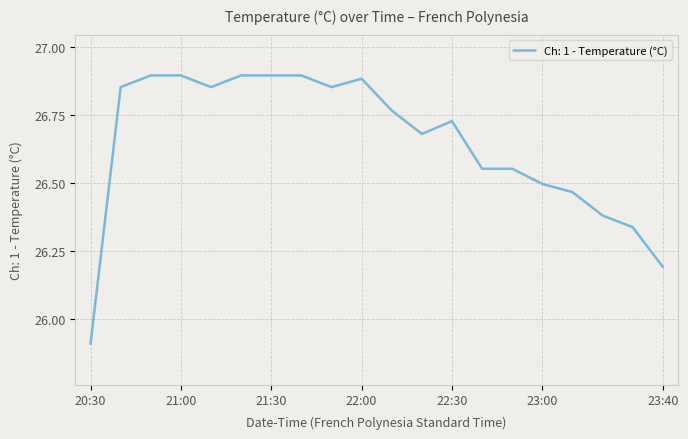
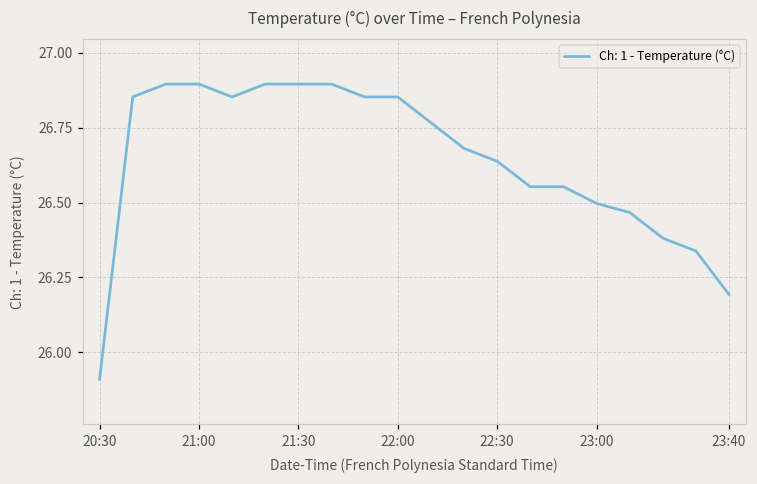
  {
    "20:30": 25.91,
    "21:00": 26.90,
    "21:30": 26.90,
-   "22:00": 26.88,
-   "22:30": 26.73,
+   "22:00": 26.85,
+   "22:30": 26.64,
    "23:00": 26.50,
    "23:40": 26.19
  }
